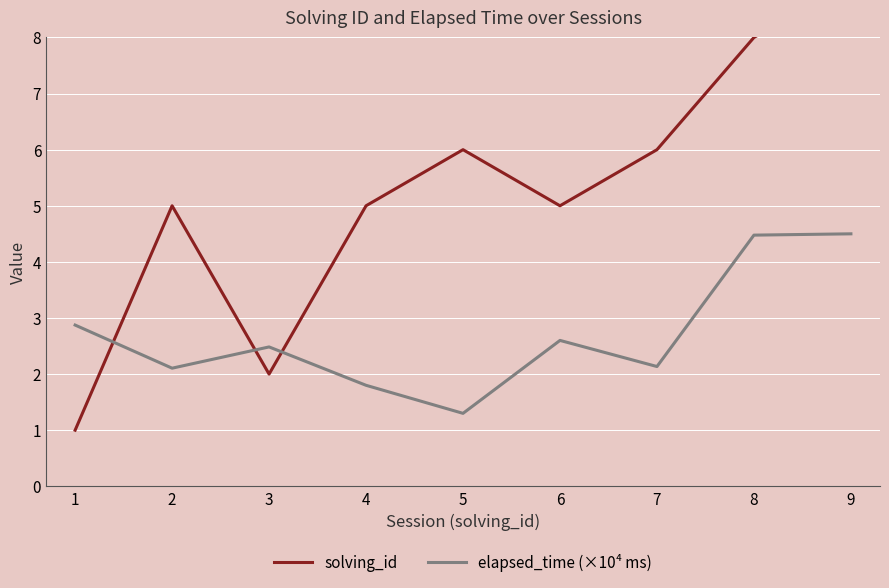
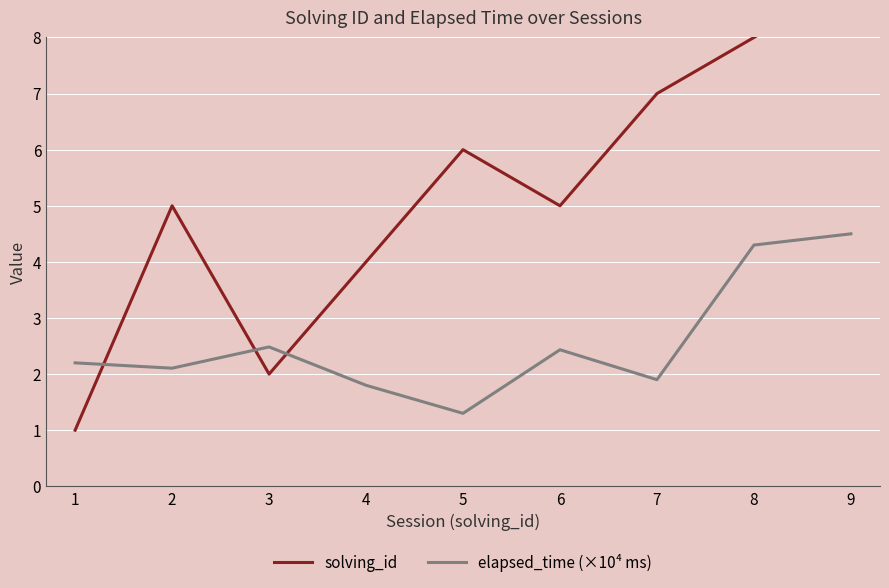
  {
    "solving_id": {
      "1": 1,
      "2": 5,
      "3": 2,
-     "4": 5,
+     "4": 4,
      "5": 6,
      "6": 5,
-     "7": 6,
+     "7": 7,
      "8": 8
    },
    "elapsed_time (×10⁴ ms)": {
-     "1": 2.9,
+     "1": 2.2,
      "2": 2.1,
      "3": 2.5,
      "4": 1.8,
      "5": 1.3,
-     "6": 2.6,
-     "7": 2.1,
-     "8": 4.5,
+     "6": 2.4,
+     "7": 1.9,
+     "8": 4.3,
      "9": 4.5
    }
  }
